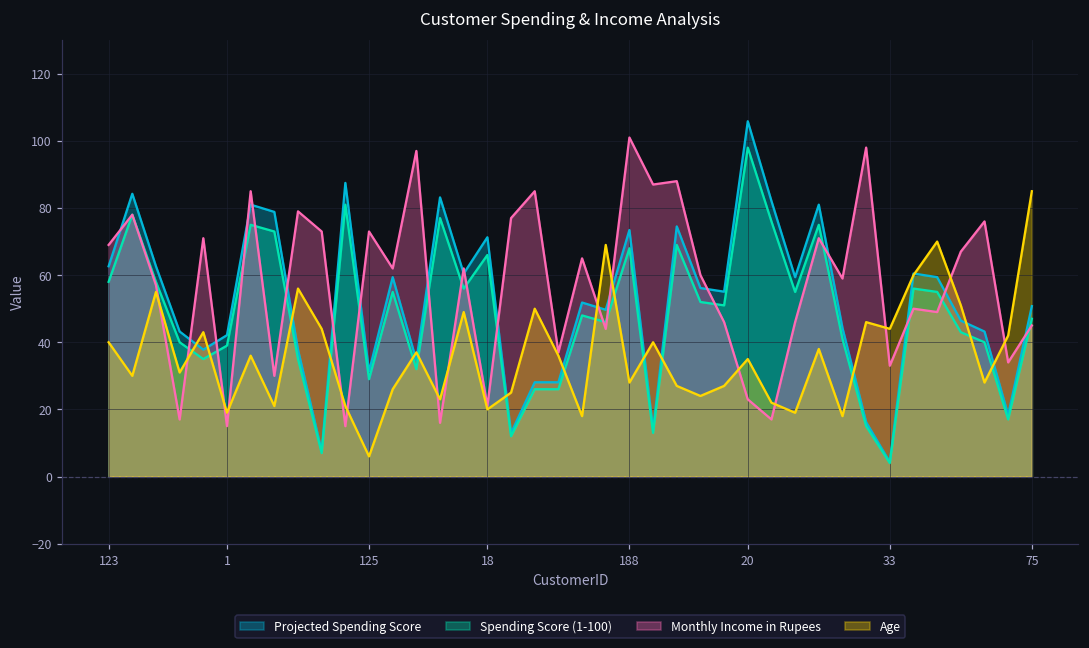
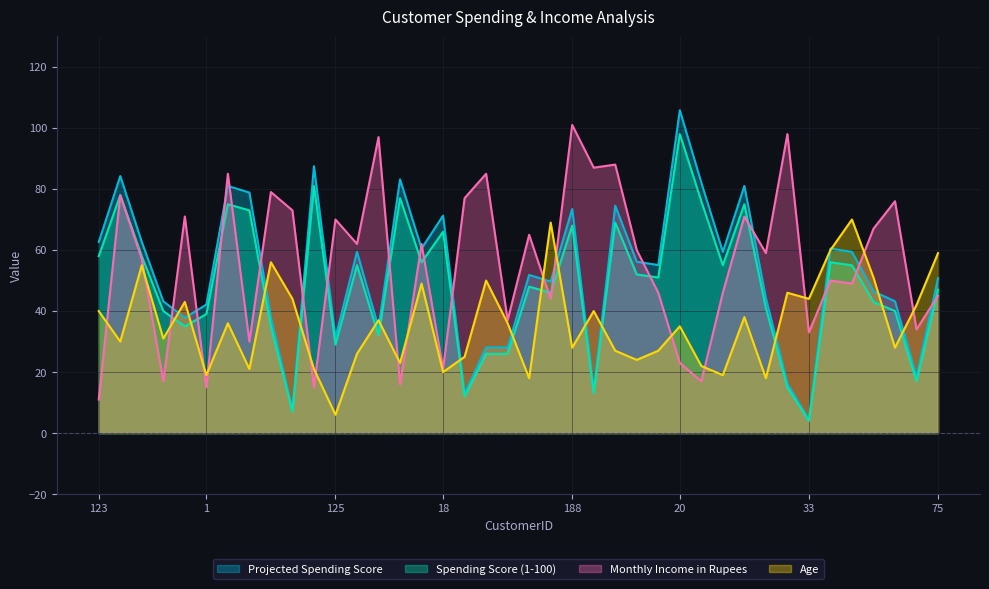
  {
    "Monthly Income in Rupees": {
-     "123": 69,
-     "125": 73,
+     "123": 11,
+     "125": 70,
      "188": 101,
      "33": 33,
      "75": 45
    },
    "Age": {
      "123": 40,
      "125": 6,
      "188": 28,
      "33": 44,
-     "75": 85
+     "75": 59
    }
  }
